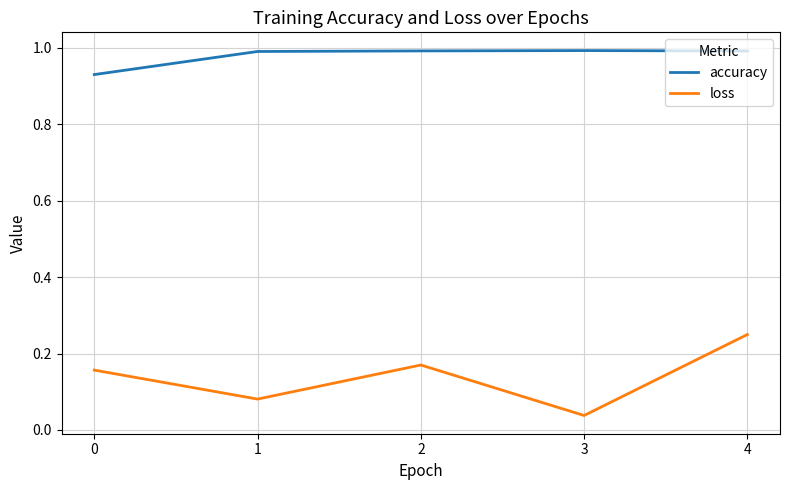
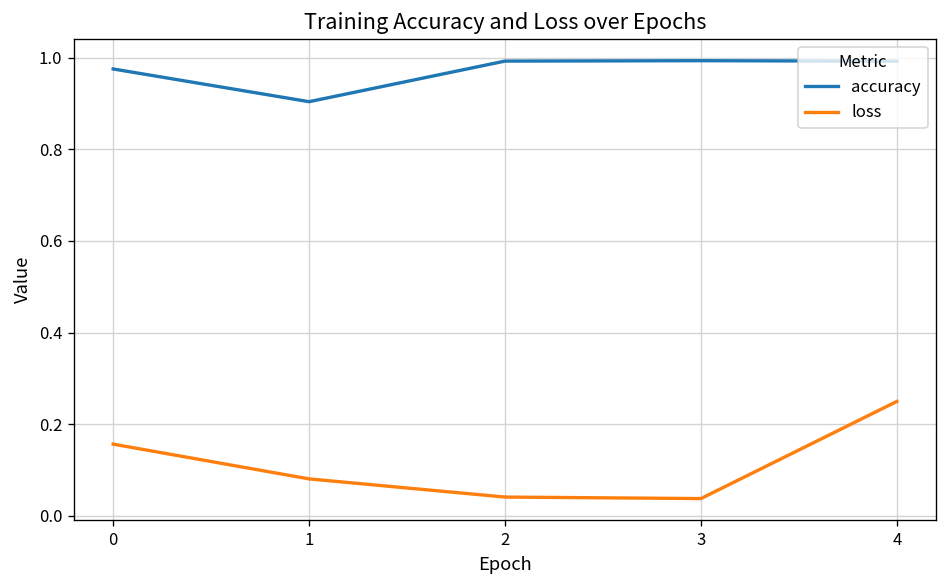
  {
    "accuracy": {
-     "0": 0.93,
-     "1": 0.99,
+     "0": 0.98,
+     "1": 0.90,
      "2": 0.99,
      "3": 0.99
    },
    "loss": {
      "0": 0.16,
      "1": 0.08,
-     "2": 0.17,
+     "2": 0.04,
      "3": 0.04,
      "4": 0.25
    }
  }
